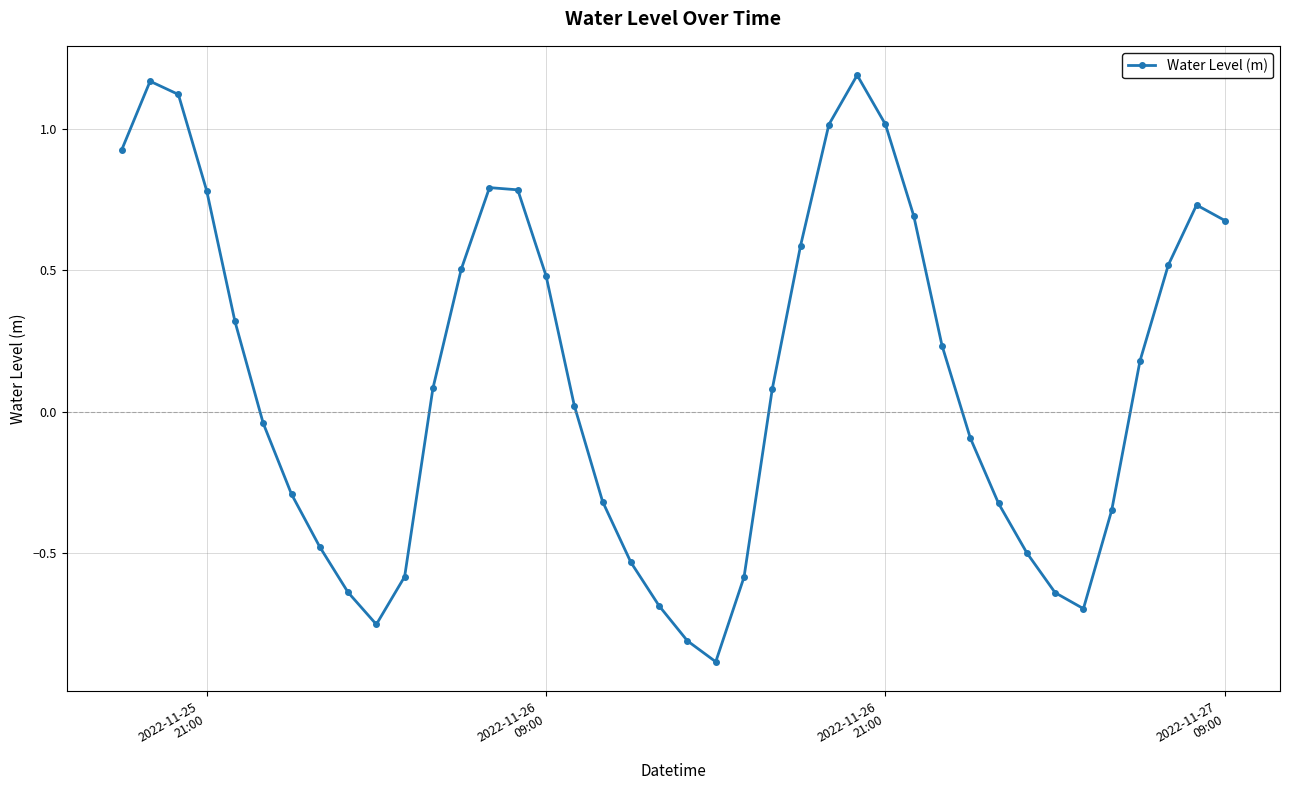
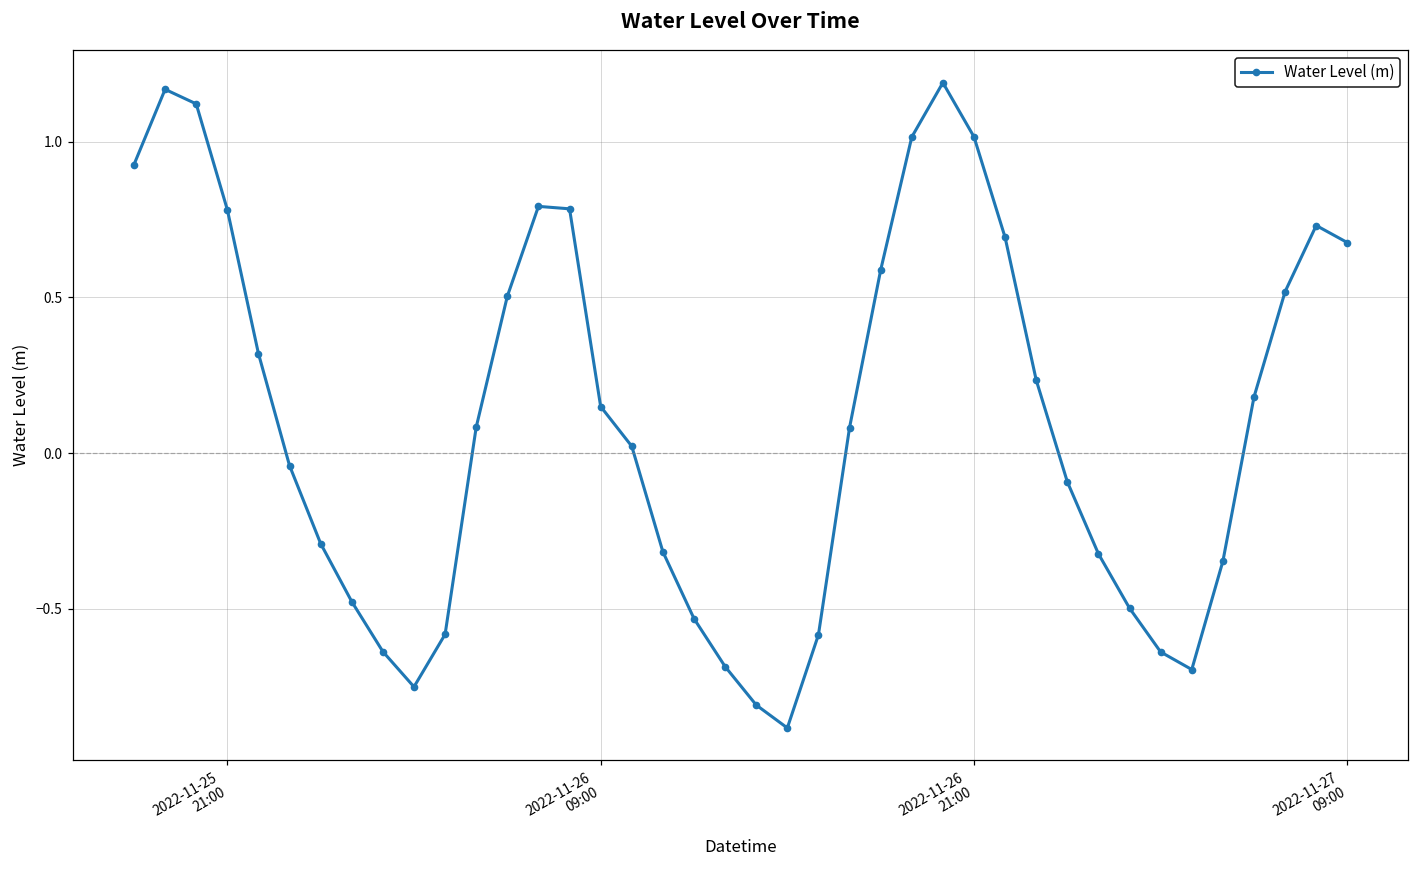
  {
    "2022-11-25 21:00": 0.78,
-   "2022-11-26 09:00": 0.48,
+   "2022-11-26 09:00": 0.15,
    "2022-11-26 21:00": 1.02,
    "2022-11-27 09:00": 0.68
  }
